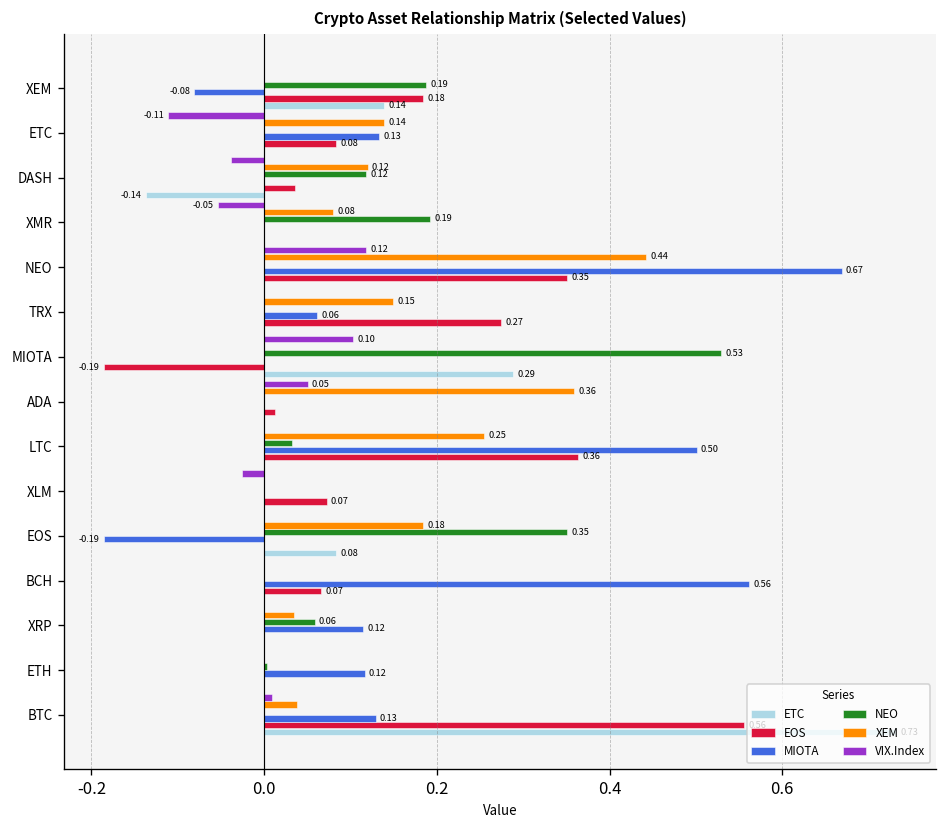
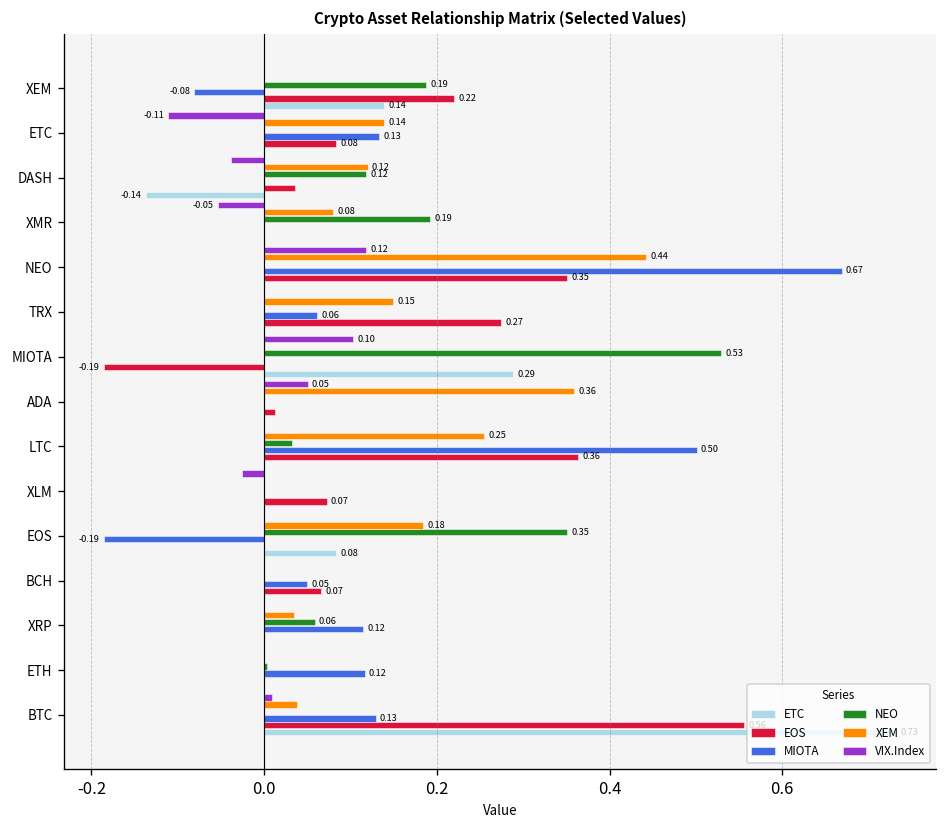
  {
    "ETC": {
      "XEM": 0.14,
      "DASH": -0.14,
      "MIOTA": 0.29,
      "EOS": 0.08
    },
    "EOS": {
-     "XEM": 0.18,
+     "XEM": 0.22,
      "ETC": 0.08,
      "NEO": 0.35,
      "TRX": 0.27,
      "MIOTA": -0.19,
      "LTC": 0.36,
      "XLM": 0.07,
      "BCH": 0.07
    },
    "MIOTA": {
      "XEM": -0.08,
      "ETC": 0.13,
      "NEO": 0.67,
      "TRX": 0.06,
      "LTC": 0.50,
      "EOS": -0.19,
-     "BCH": 0.56,
+     "BCH": 0.05,
      "XRP": 0.12,
      "ETH": 0.12,
      "BTC": 0.13
    },
    "NEO": {
      "XEM": 0.19,
      "XMR": 0.19,
      "MIOTA": 0.53,
      "EOS": 0.35,
      "XRP": 0.06
    },
    "XEM": {
      "ETC": 0.14,
      "XMR": 0.08,
      "NEO": 0.44,
      "TRX": 0.15,
      "ADA": 0.36,
      "LTC": 0.25,
      "EOS": 0.18
    },
    "VIX.Index": {
      "ETC": -0.11,
      "XMR": -0.05,
      "NEO": 0.12,
      "MIOTA": 0.10,
      "ADA": 0.05
    }
  }
